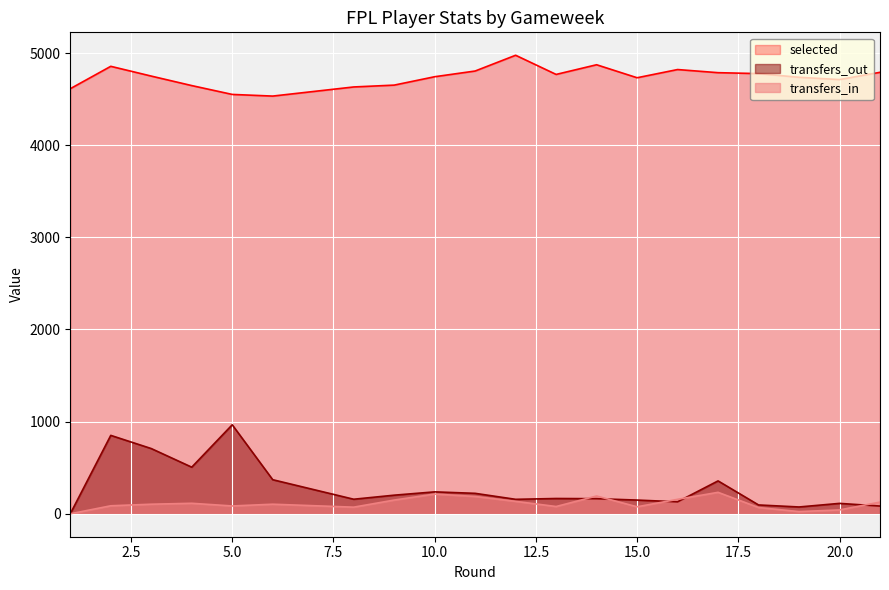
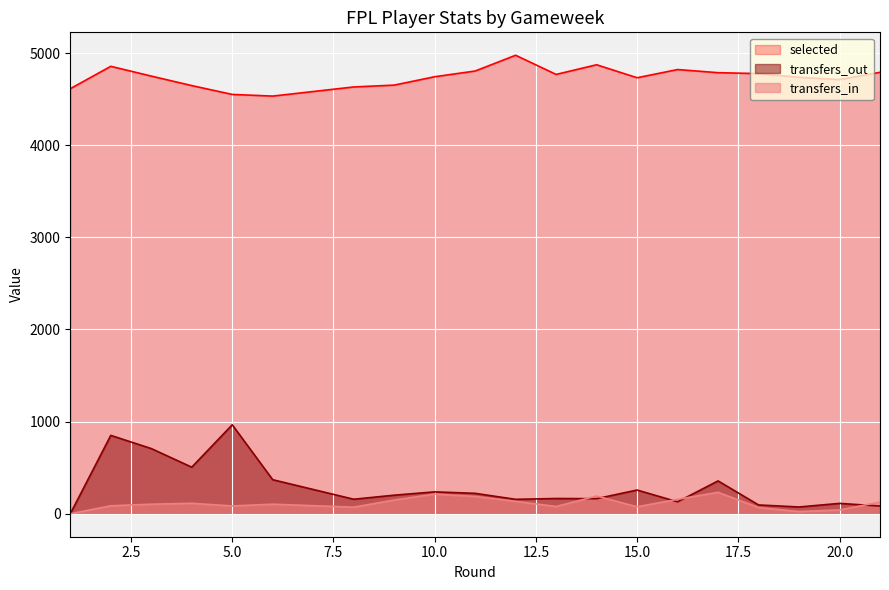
  {
    "transfers_out": {
      "5.0": 1000,
-     "15.0": 100,
+     "15.0": 300,
      "20.0": 100
    }
  }
